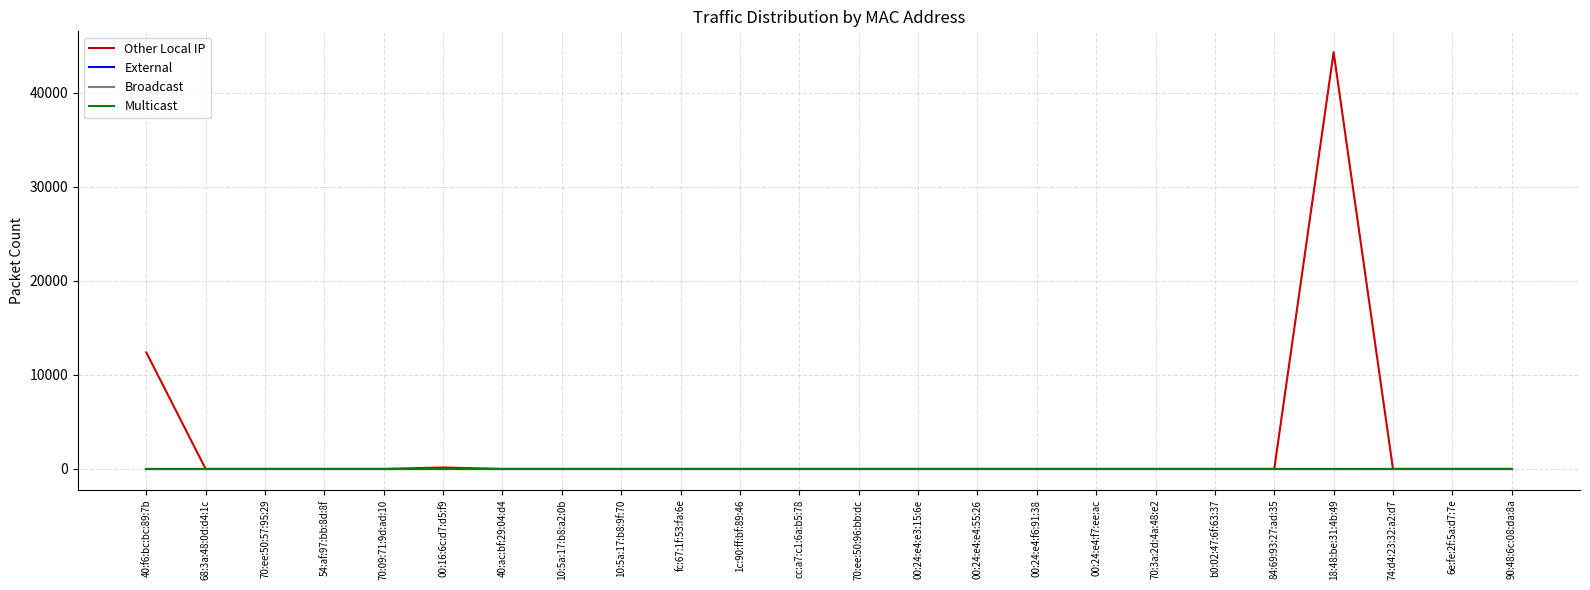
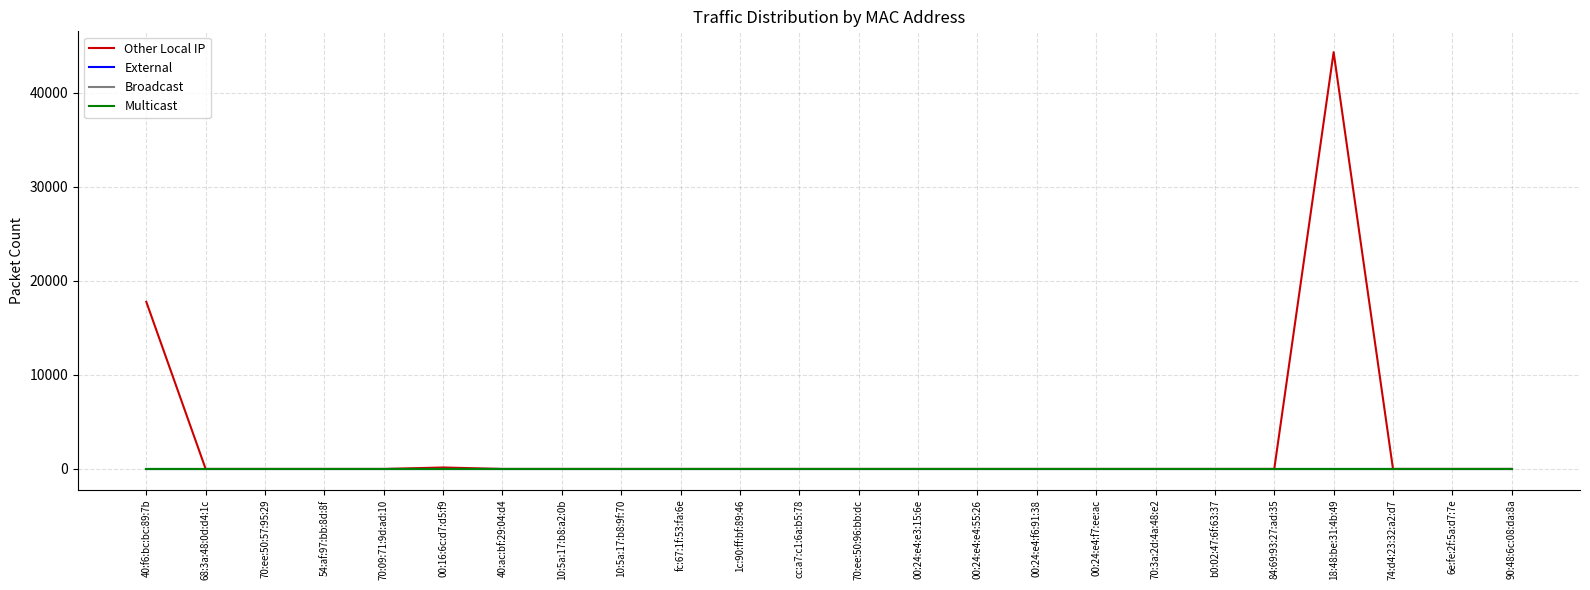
  {
    "Other Local IP": {
-     "40:f6:bc:bc:89:7b": 12000,
+     "40:f6:bc:bc:89:7b": 18000,
      "18:48:be:31:4b:49": 44000
    },
    "Multicast": {
      "40:f6:bc:bc:89:7b": 0,
      "18:48:be:31:4b:49": 0
    }
  }
